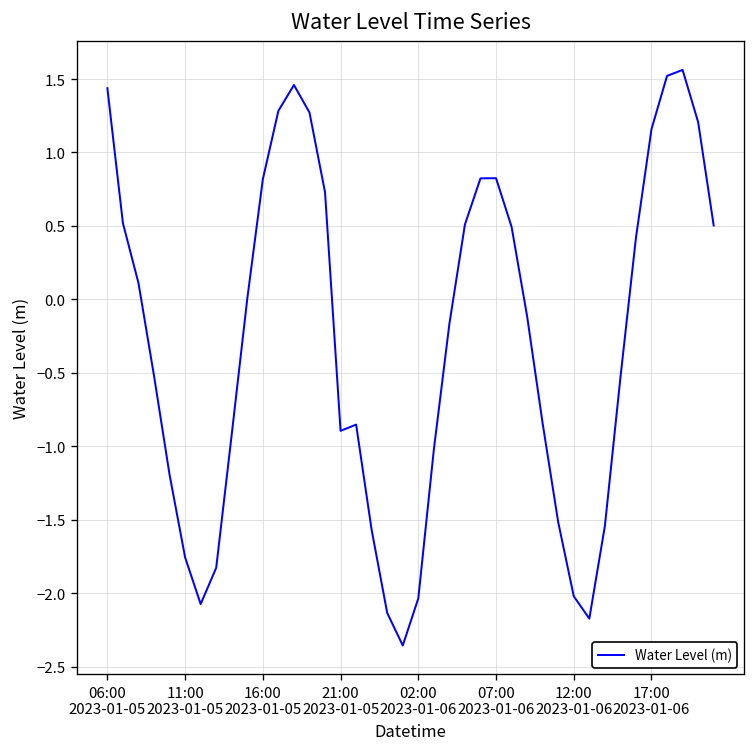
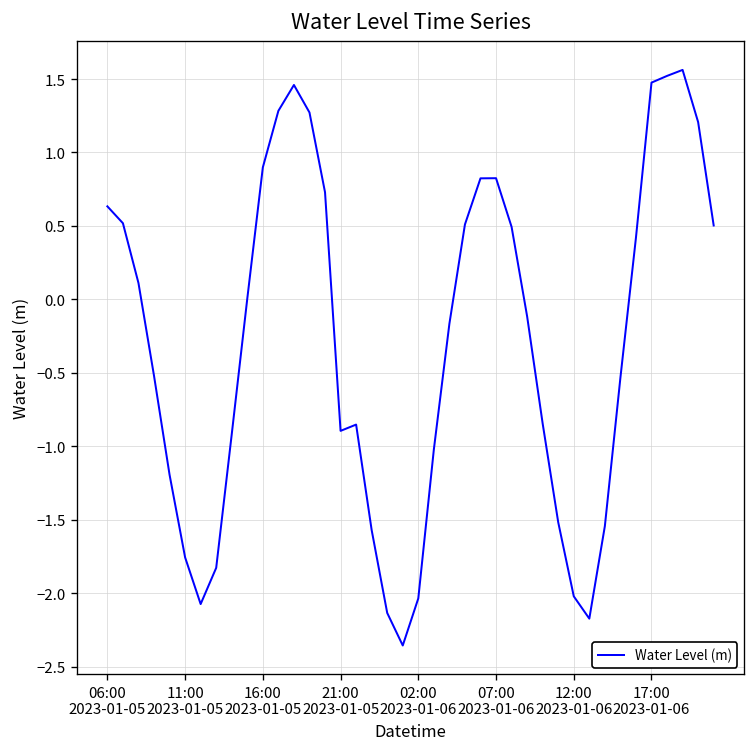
  {
-   "06:00 2023-01-05": 1.44,
+   "06:00 2023-01-05": 0.63,
    "11:00 2023-01-05": -1.76,
-   "16:00 2023-01-05": 0.82,
+   "16:00 2023-01-05": 0.90,
    "21:00 2023-01-05": -0.89,
    "02:00 2023-01-06": -2.03,
    "07:00 2023-01-06": 0.82,
    "12:00 2023-01-06": -2.02,
-   "17:00 2023-01-06": 1.16
+   "17:00 2023-01-06": 1.48
  }
